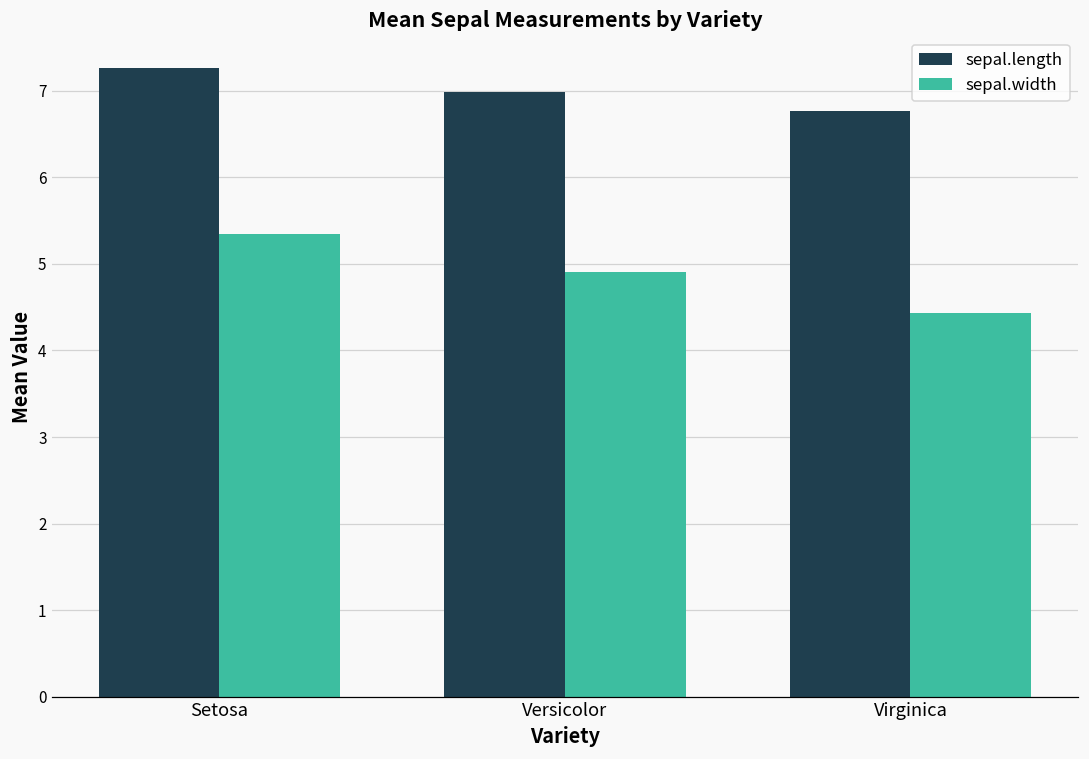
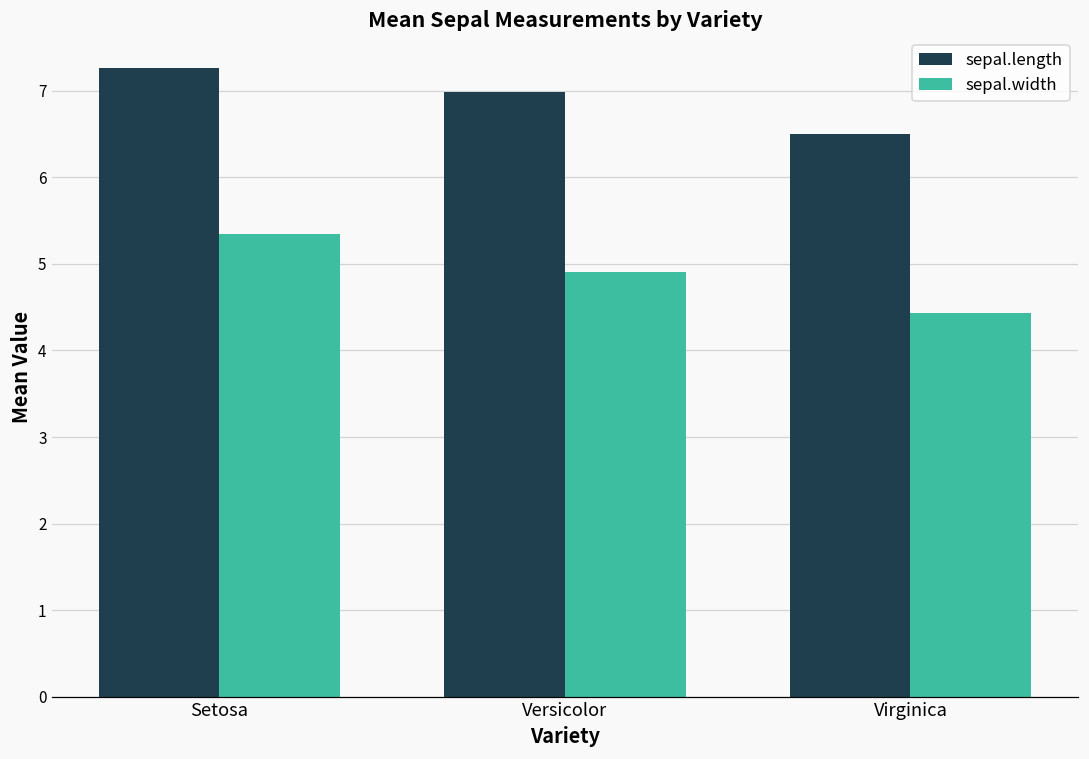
  {
    "sepal.length": {
      "Setosa": 7.3,
      "Versicolor": 7.0,
-     "Virginica": 6.8
+     "Virginica": 6.5
    },
    "sepal.width": {
      "Setosa": 5.4,
      "Versicolor": 4.9,
      "Virginica": 4.4
    }
  }
